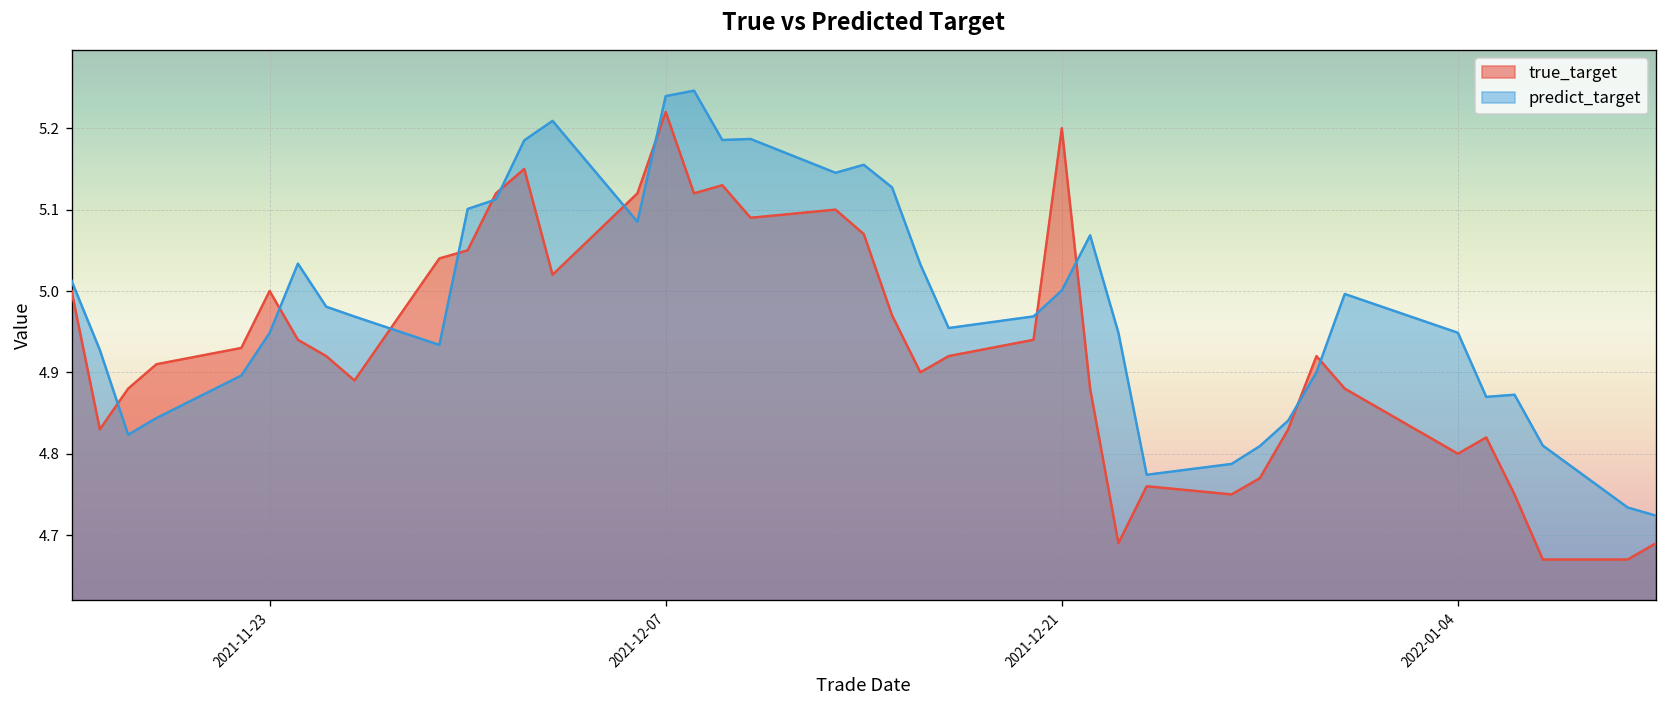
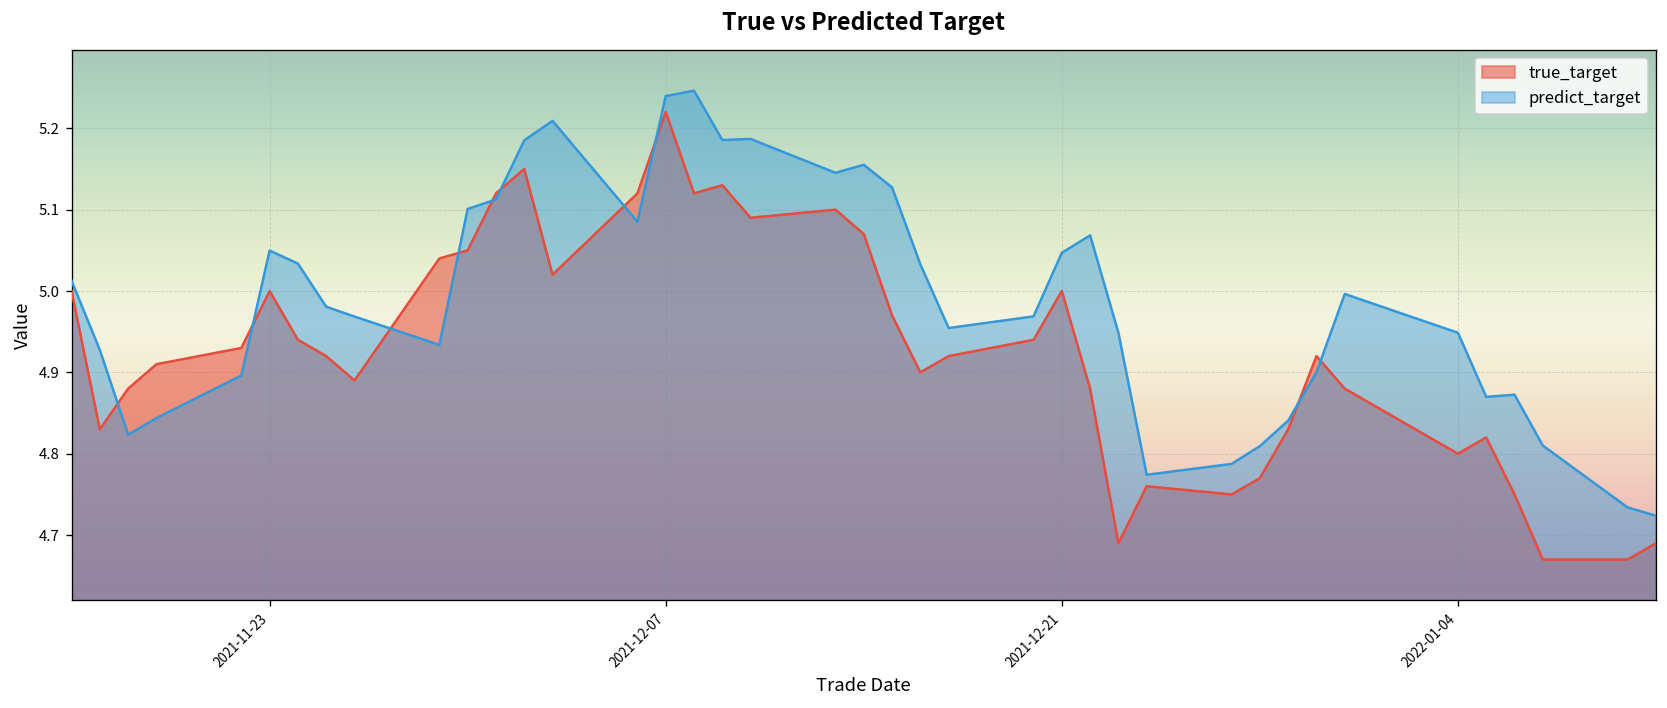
  {
    "true_target": {
      "2021-11-23": 5.0,
      "2021-12-07": 5.22,
-     "2021-12-21": 5.2,
+     "2021-12-21": 5.0,
      "2022-01-04": 4.8
    },
    "predict_target": {
-     "2021-11-23": 4.95,
+     "2021-11-23": 5.05,
      "2021-12-07": 5.24,
-     "2021-12-21": 5.00,
+     "2021-12-21": 5.05,
      "2022-01-04": 4.95
    }
  }
